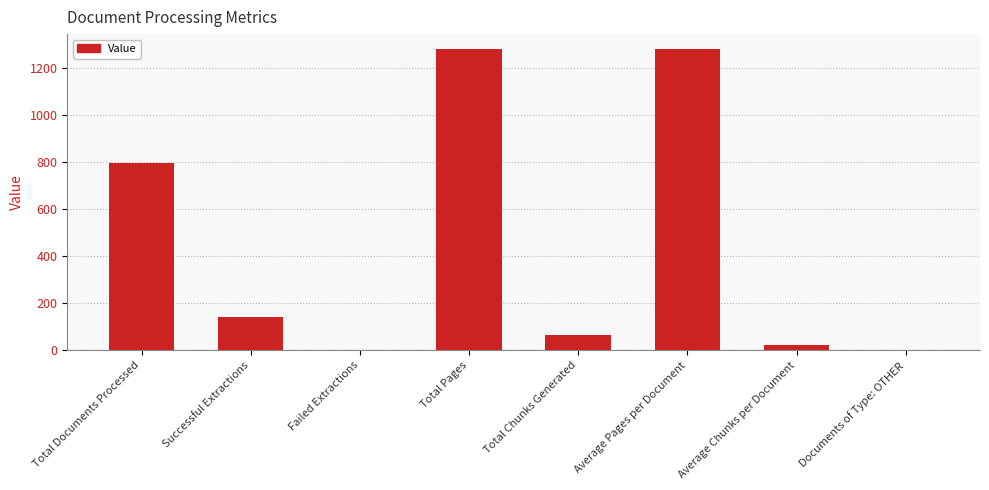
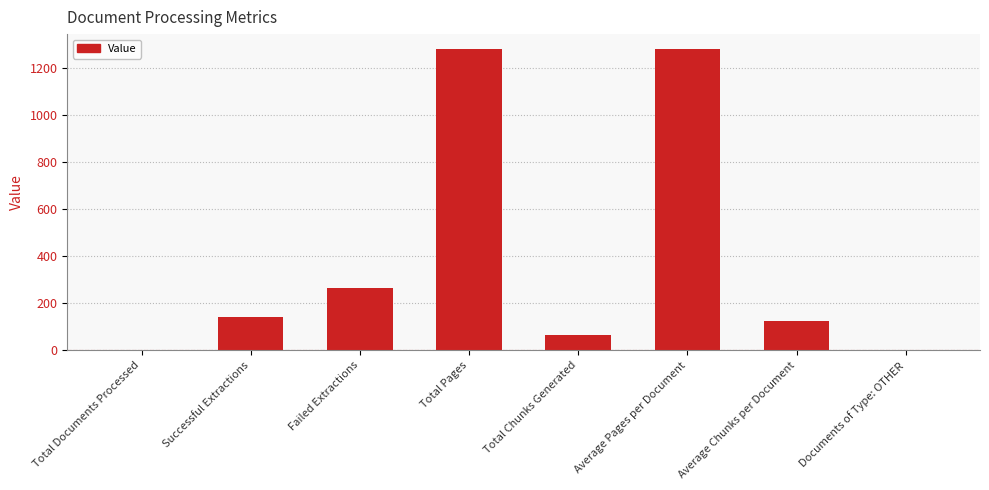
  {
-   "Total Documents Processed": 800,
+   "Total Documents Processed": 0,
    "Successful Extractions": 140,
-   "Failed Extractions": 0,
+   "Failed Extractions": 260,
    "Total Pages": 1280,
    "Total Chunks Generated": 70,
    "Average Pages per Document": 1280,
-   "Average Chunks per Document": 20
+   "Average Chunks per Document": 130
  }
